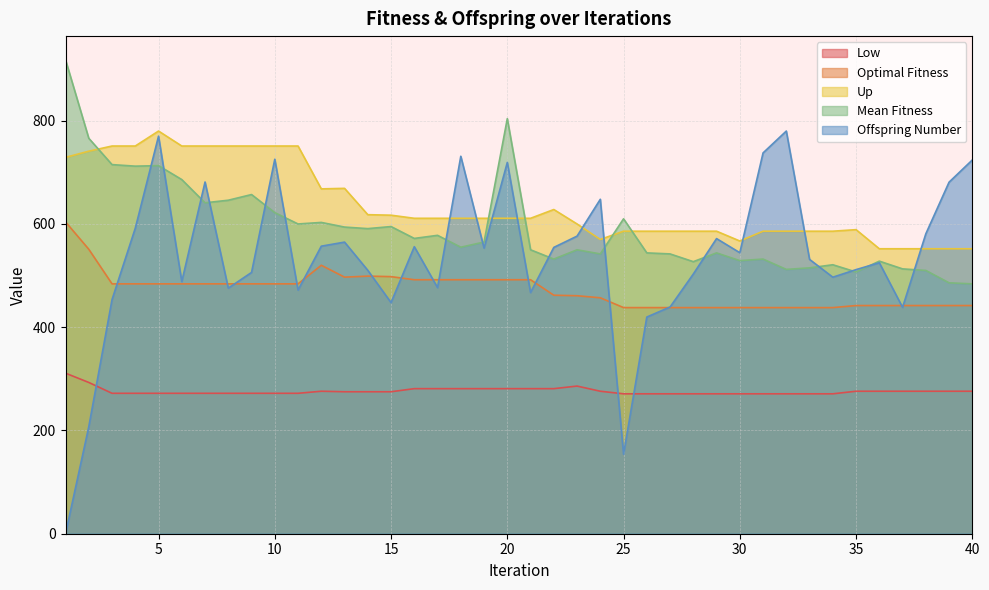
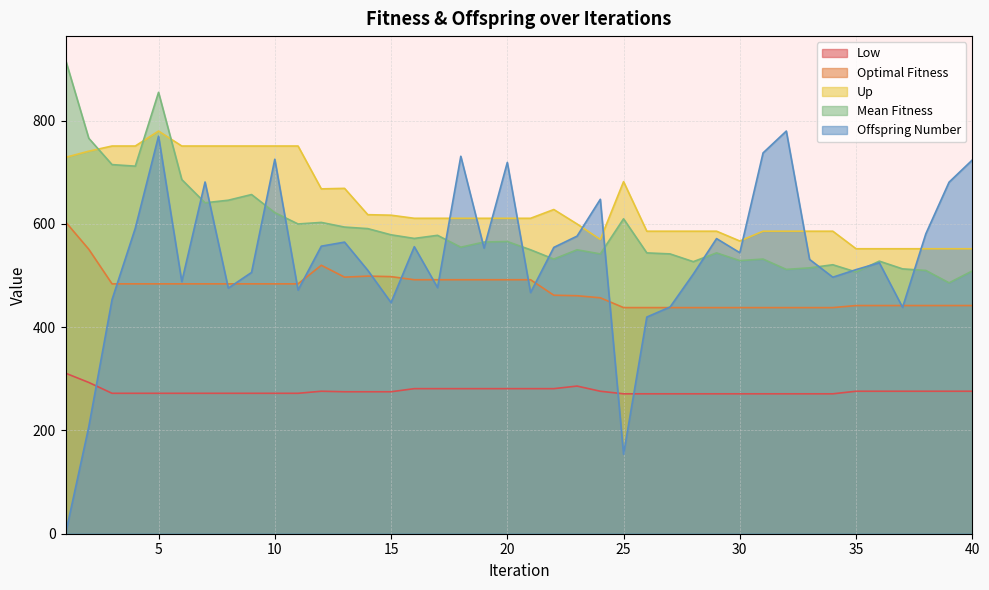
  {
    "Up": {
      "5": 780,
      "10": 750,
      "15": 620,
      "20": 610,
-     "25": 590,
+     "25": 680,
      "30": 570,
-     "35": 590,
+     "35": 550,
      "40": 550
    },
    "Mean Fitness": {
-     "5": 710,
+     "5": 860,
      "10": 620,
-     "15": 600,
-     "20": 800,
+     "15": 580,
+     "20": 570,
      "25": 610,
      "30": 530,
-     "40": 480
+     "40": 510
    },
    "Offspring Number": {
      "5": 770,
      "10": 730,
      "15": 450,
      "20": 720,
      "25": 150,
      "30": 540,
      "40": 720
    }
  }
